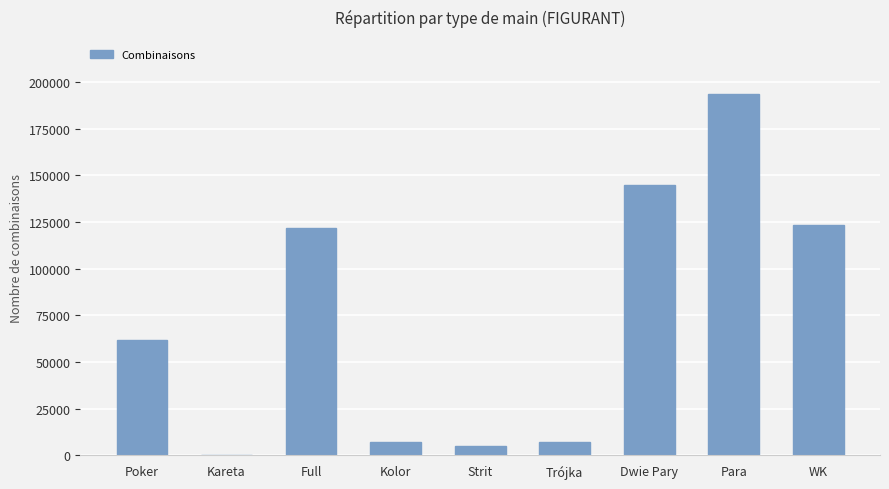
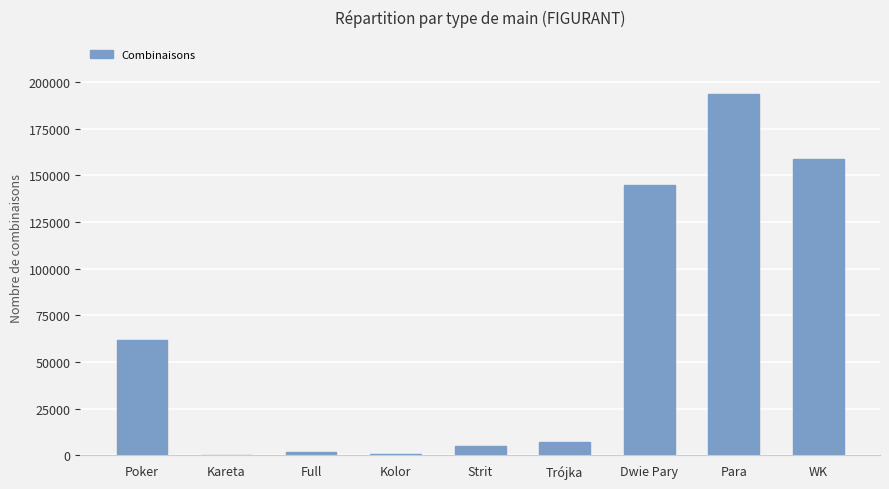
  {
    "Poker": 62000,
-   "Full": 122000,
-   "Kolor": 7000,
+   "Full": 2000,
+   "Kolor": 0,
    "Strit": 5000,
    "Trójka": 7000,
    "Dwie Pary": 145000,
    "Para": 194000,
-   "WK": 123000
+   "WK": 159000
  }
